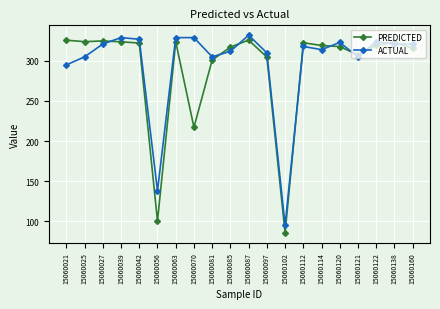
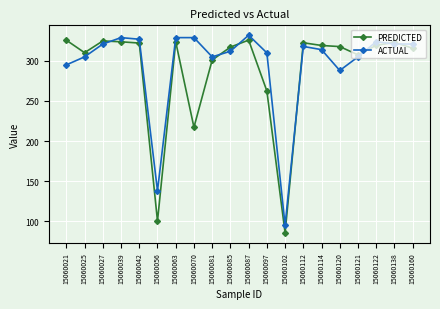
  {
    "PREDICTED": {
      "15060021": 330,
-     "15060025": 320,
+     "15060025": 310,
      "15060027": 320,
      "15060039": 320,
      "15060042": 320,
      "15060056": 100,
      "15060063": 320,
      "15060070": 220,
      "15060081": 300,
      "15060085": 320,
      "15060087": 330,
-     "15060097": 300,
+     "15060097": 260,
      "15060102": 90,
      "15060112": 320,
      "15060114": 320,
      "15060120": 320
    },
    "ACTUAL": {
      "15060021": 300,
      "15060025": 310,
      "15060027": 320,
      "15060039": 330,
      "15060042": 330,
      "15060056": 140,
      "15060063": 330,
      "15060070": 330,
      "15060081": 310,
      "15060085": 310,
      "15060087": 330,
      "15060097": 310,
      "15060102": 100,
      "15060112": 320,
      "15060114": 310,
-     "15060120": 320
+     "15060120": 290
    }
  }
